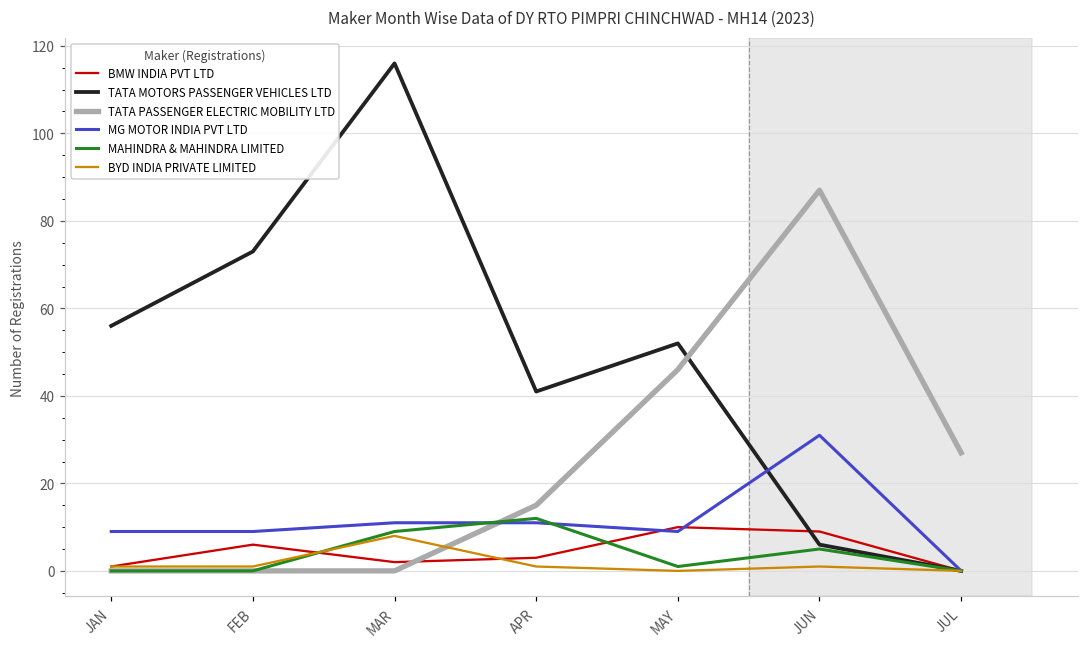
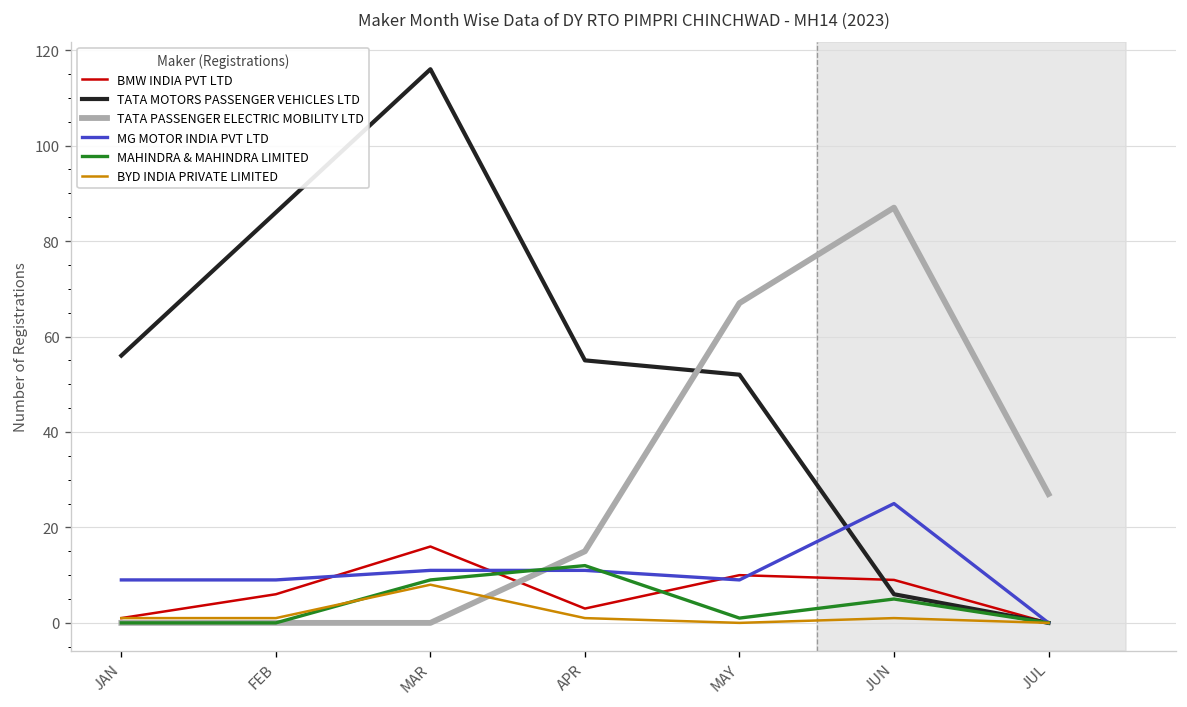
  {
    "BMW INDIA PVT LTD": {
      "FEB": 6,
-     "MAR": 2,
+     "MAR": 16,
      "APR": 3,
      "MAY": 10,
      "JUN": 9
    },
    "TATA MOTORS PASSENGER VEHICLES LTD": {
      "JAN": 56,
-     "FEB": 73,
+     "FEB": 86,
      "MAR": 116,
-     "APR": 41,
+     "APR": 55,
      "MAY": 52,
      "JUN": 6
    },
    "TATA PASSENGER ELECTRIC MOBILITY LTD": {
      "MAR": 0,
      "APR": 15,
-     "MAY": 46,
+     "MAY": 67,
      "JUN": 87,
      "JUL": 27
    },
    "MG MOTOR INDIA PVT LTD": {
      "JAN": 9,
      "FEB": 9,
      "MAR": 11,
      "APR": 11,
      "MAY": 9,
-     "JUN": 31
+     "JUN": 25
    },
    "MAHINDRA & MAHINDRA LIMITED": {
      "MAR": 9,
      "APR": 12,
      "MAY": 1,
      "JUN": 5
    },
    "BYD INDIA PRIVATE LIMITED": {
      "FEB": 1,
      "MAR": 8,
      "APR": 1,
      "MAY": 0,
      "JUN": 1
    }
  }
